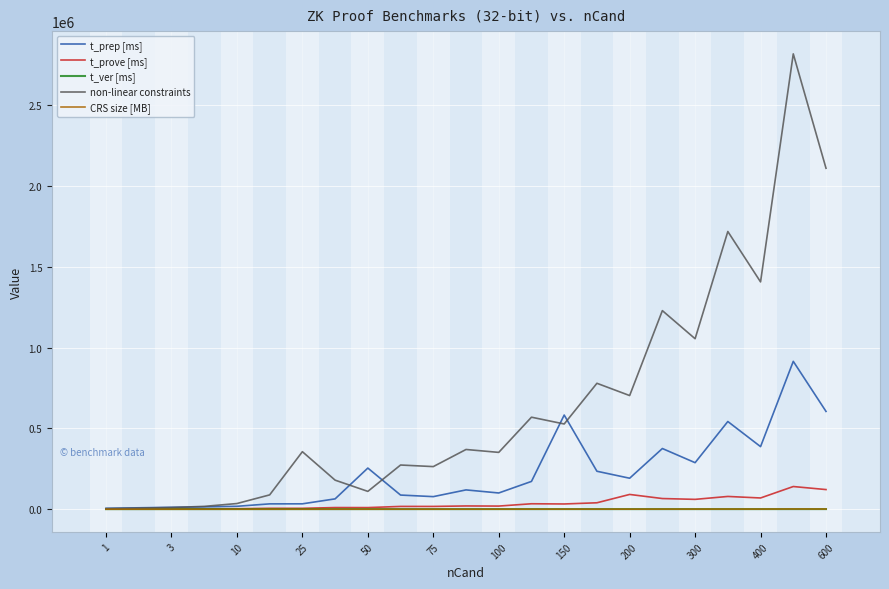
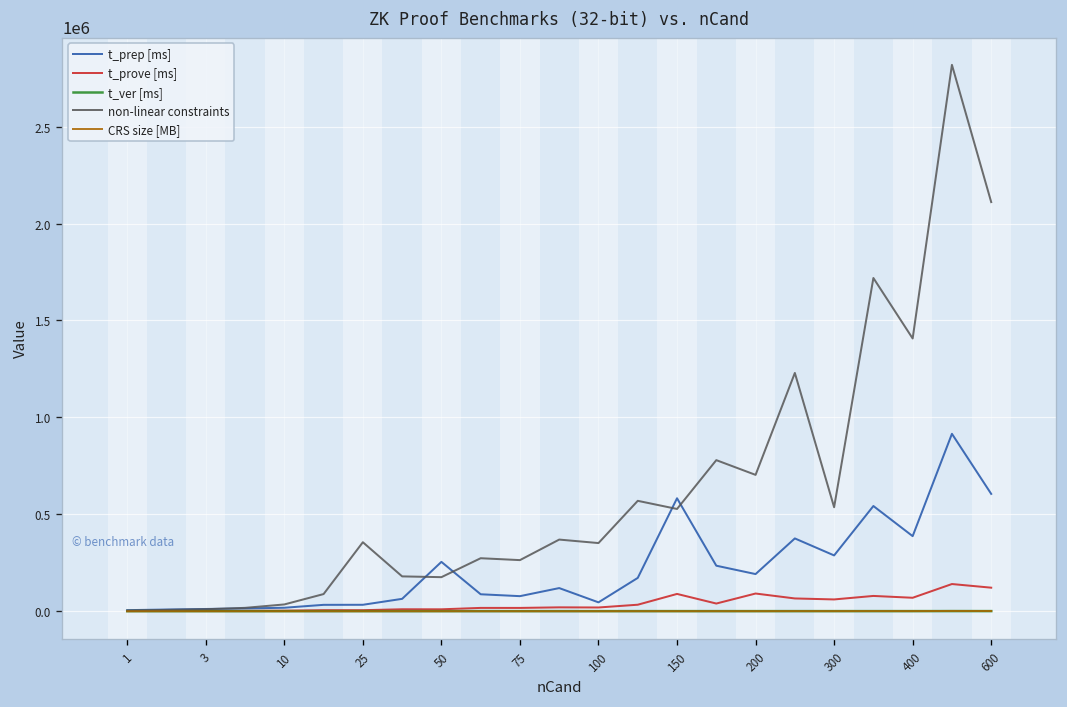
  {
    "t_prep [ms]": {
      "25": 30000,
      "50": 250000,
      "75": 80000,
-     "100": 100000,
+     "100": 50000,
      "150": 580000,
      "200": 190000,
      "300": 290000,
      "400": 390000,
      "600": 610000
    },
    "t_prove [ms]": {
      "75": 20000,
      "100": 20000,
-     "150": 30000,
+     "150": 90000,
      "200": 90000,
      "300": 60000,
      "400": 70000,
      "600": 120000
    },
    "CRS size [MB]": {
      "75": 0,
      "100": 0,
      "150": 0,
      "200": 0,
      "300": 0,
      "400": 0,
      "600": 0
    },
    "non-linear constraints": {
      "10": 40000,
      "25": 360000,
-     "50": 110000,
+     "50": 180000,
      "75": 260000,
      "100": 350000,
      "150": 530000,
      "200": 700000,
-     "300": 1060000,
+     "300": 540000,
      "400": 1410000,
      "600": 2110000
    }
  }
